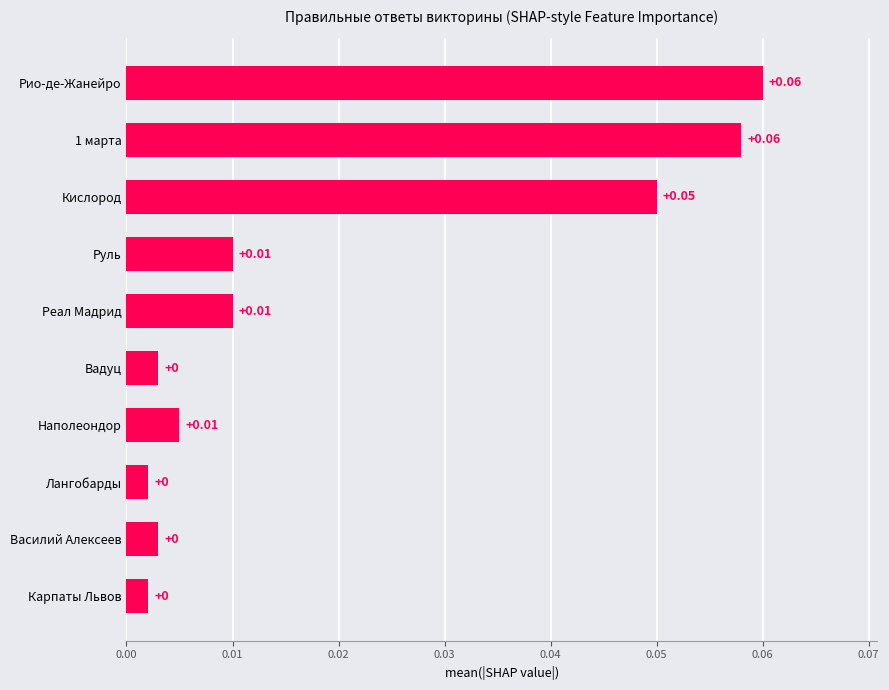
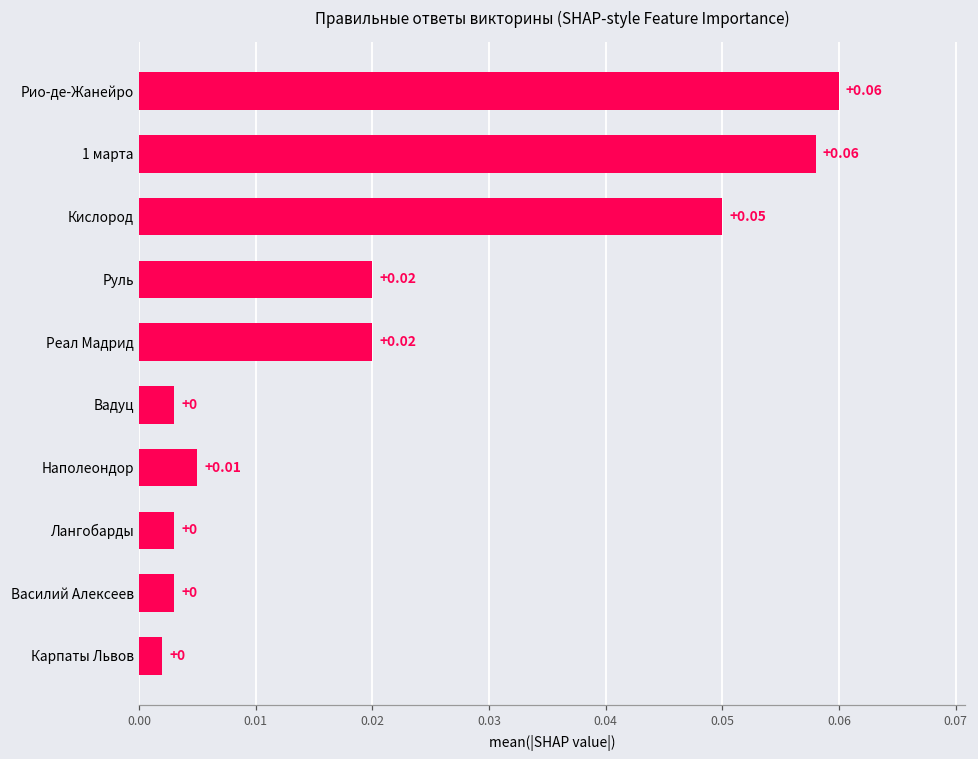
  {
    "Рио-де-Жанейро": "+0.06",
    "1 марта": "+0.06",
    "Кислород": "+0.05",
-   "Руль": "+0.01",
-   "Реал Мадрид": "+0.01",
+   "Руль": "+0.02",
+   "Реал Мадрид": "+0.02",
    "Вадуц": "+0",
    "Наполеондор": "+0.01",
-   "Лангобарды": "0.002",
+   "Лангобарды": "0.003",
    "Василий Алексеев": "+0",
    "Карпаты Львов": "+0"
  }
